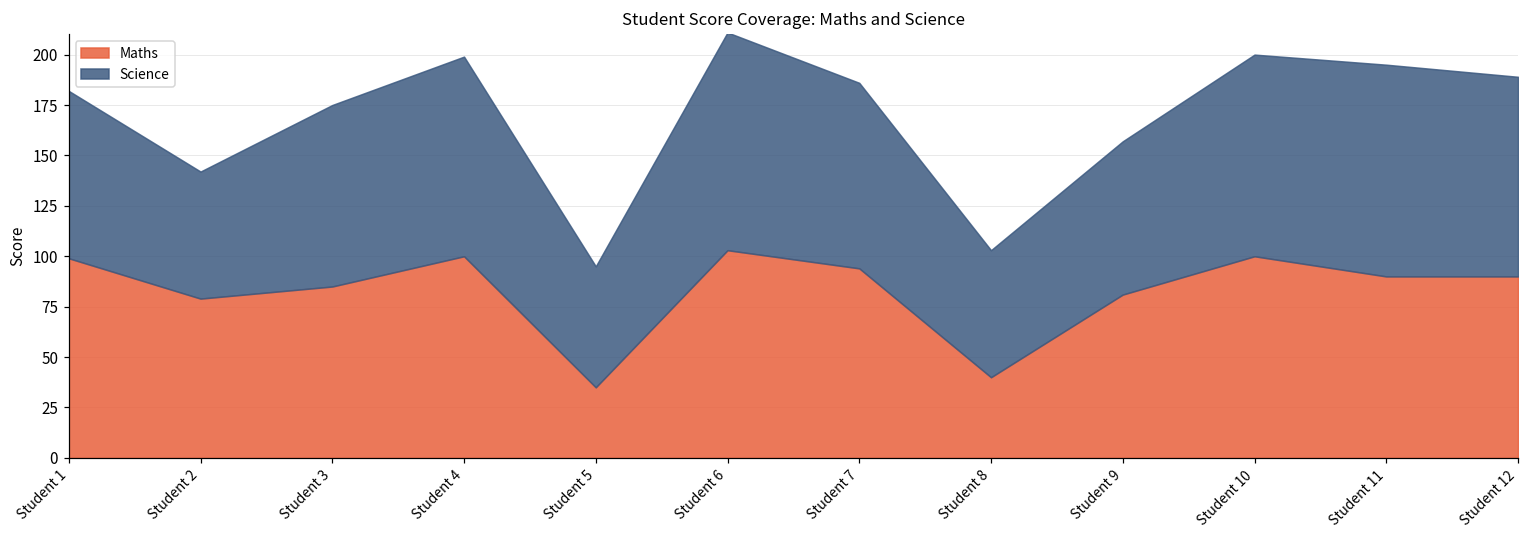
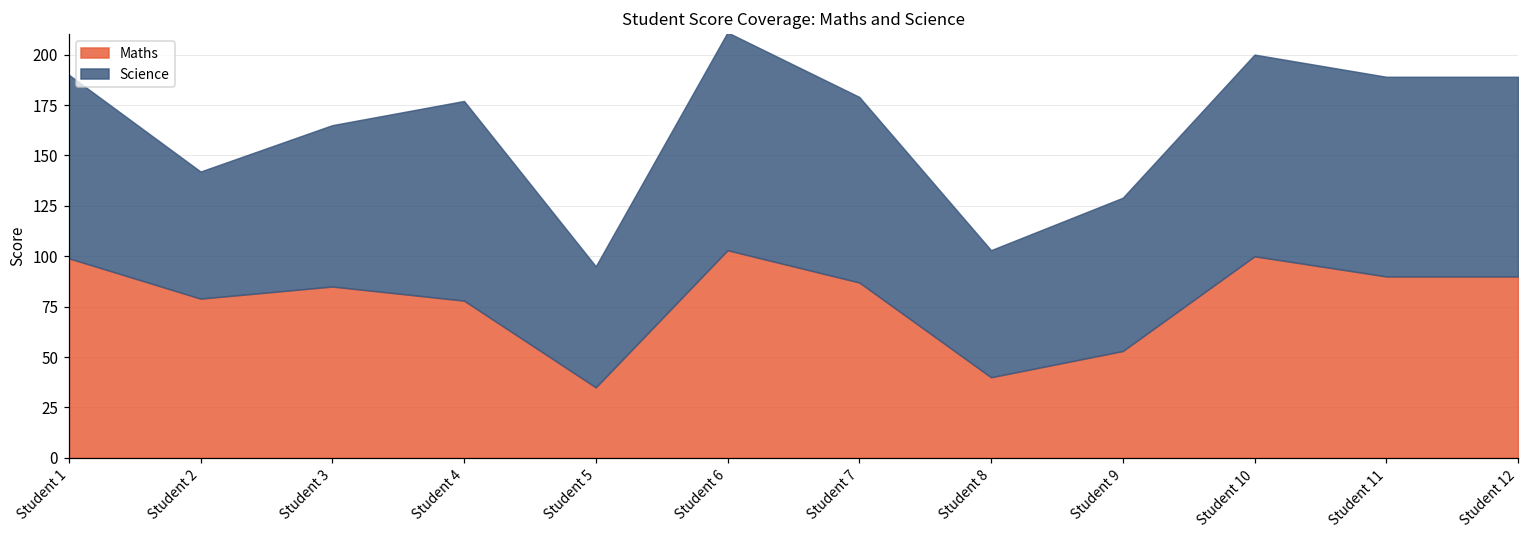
  {
    "Maths": {
      "Student 1": 99,
      "Student 2": 79,
      "Student 3": 85,
-     "Student 4": 100,
+     "Student 4": 78,
      "Student 5": 35,
      "Student 6": 103,
-     "Student 7": 94,
+     "Student 7": 87,
      "Student 8": 40,
-     "Student 9": 81,
+     "Student 9": 53,
      "Student 10": 100,
      "Student 11": 90,
      "Student 12": 90
    },
    "Science": {
-     "Student 1": 83,
+     "Student 1": 91,
      "Student 2": 63,
-     "Student 3": 90,
+     "Student 3": 80,
      "Student 4": 99,
      "Student 5": 60,
      "Student 6": 108,
      "Student 7": 92,
      "Student 8": 63,
      "Student 9": 76,
      "Student 10": 100,
-     "Student 11": 105,
+     "Student 11": 99,
      "Student 12": 99
    }
  }
